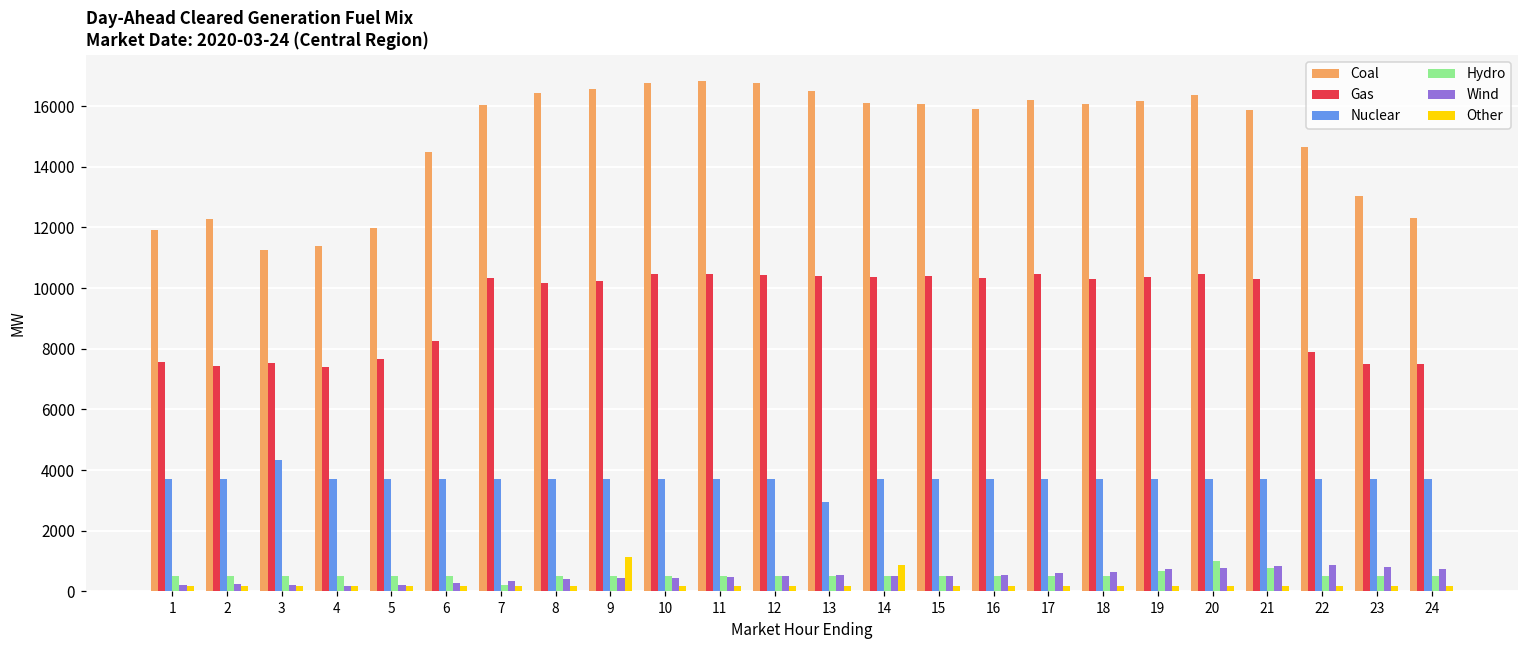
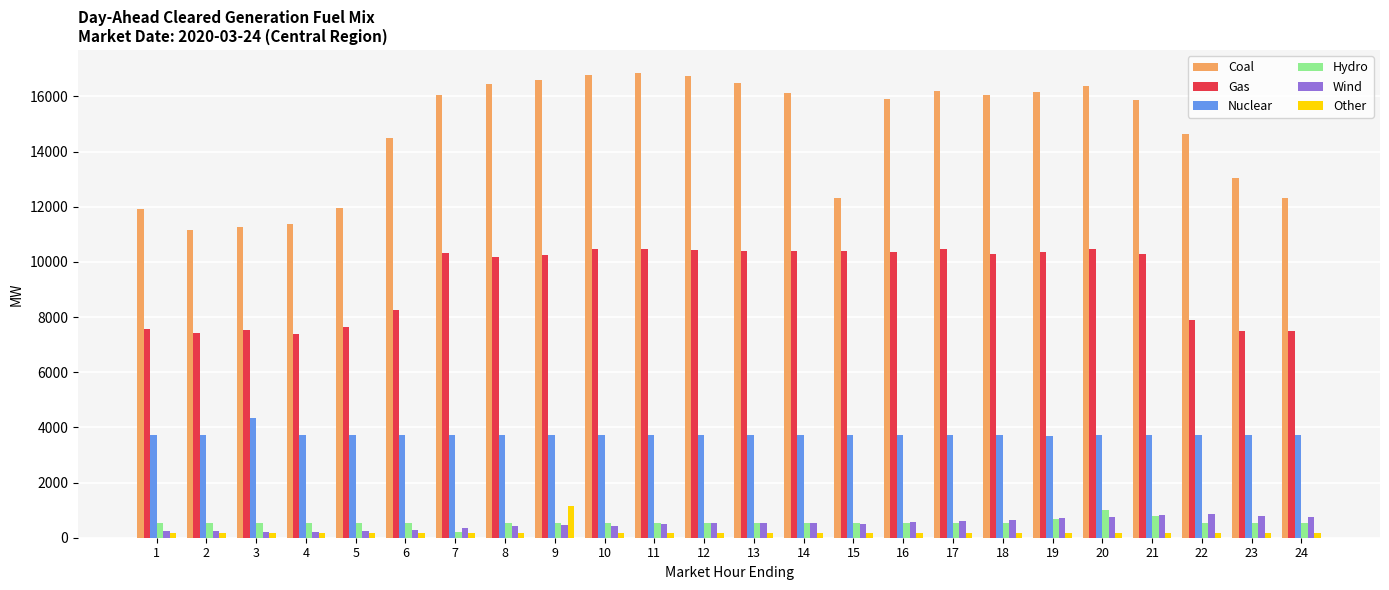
  {
    "Coal": {
      "1": 11900,
-     "2": 12300,
+     "2": 11200,
      "3": 11200,
      "4": 11400,
      "5": 12000,
      "6": 14500,
      "7": 16000,
      "8": 16400,
      "9": 16600,
      "10": 16800,
      "11": 16800,
      "12": 16800,
      "13": 16500,
      "14": 16100,
-     "15": 16100,
+     "15": 12300,
      "16": 15900,
      "17": 16200,
      "18": 16100,
      "19": 16200,
      "20": 16400,
      "21": 15900,
      "22": 14600,
      "23": 13000,
      "24": 12300
    },
    "Gas": {
      "1": 7600,
      "2": 7400,
      "3": 7500,
      "4": 7400,
      "5": 7600,
      "6": 8300,
      "7": 10300,
      "8": 10200,
      "9": 10200,
      "10": 10500,
      "11": 10500,
      "12": 10400,
      "13": 10400,
      "14": 10400,
      "15": 10400,
      "16": 10300,
      "17": 10500,
      "18": 10300,
      "19": 10400,
      "20": 10500,
      "21": 10300,
      "22": 7900,
      "23": 7500,
      "24": 7500
    },
    "Nuclear": {
      "1": 3700,
      "2": 3700,
      "3": 4300,
      "4": 3700,
      "5": 3700,
      "6": 3700,
      "7": 3700,
      "8": 3700,
      "9": 3700,
      "10": 3700,
      "11": 3700,
      "12": 3700,
-     "13": 3000,
+     "13": 3700,
      "14": 3700,
      "15": 3700,
      "16": 3700,
      "17": 3700,
      "18": 3700,
      "19": 3700,
      "20": 3700,
      "21": 3700,
      "22": 3700,
      "23": 3700,
      "24": 3700
    },
    "Hydro": {
      "1": 500,
      "2": 500,
      "3": 500,
      "4": 500,
      "5": 500,
      "6": 500,
      "7": 200,
      "8": 500,
      "9": 500,
      "10": 500,
      "11": 500,
      "12": 500,
      "13": 500,
      "14": 500,
      "15": 500,
      "16": 500,
      "17": 500,
      "18": 500,
      "19": 700,
      "20": 1000,
      "21": 800,
      "22": 500,
      "23": 500,
      "24": 500
    },
    "Wind": {
      "1": 200,
      "2": 200,
      "3": 200,
      "4": 200,
      "5": 200,
      "6": 300,
      "7": 300,
      "8": 400,
      "9": 400,
      "10": 400,
      "11": 500,
      "12": 500,
      "13": 500,
      "14": 500,
      "15": 500,
      "16": 600,
      "17": 600,
      "18": 700,
      "19": 700,
      "20": 800,
      "21": 800,
      "22": 900,
      "23": 800,
      "24": 700
    },
    "Other": {
      "1": 200,
      "2": 200,
      "3": 200,
      "4": 200,
      "5": 200,
      "6": 200,
      "7": 200,
      "8": 200,
      "9": 1100,
      "10": 200,
      "11": 200,
      "12": 200,
      "13": 200,
-     "14": 900,
+     "14": 200,
      "15": 200,
      "16": 200,
      "17": 200,
      "18": 200,
      "19": 200,
      "20": 200,
      "21": 200,
      "22": 200,
      "23": 200,
      "24": 200
    }
  }
